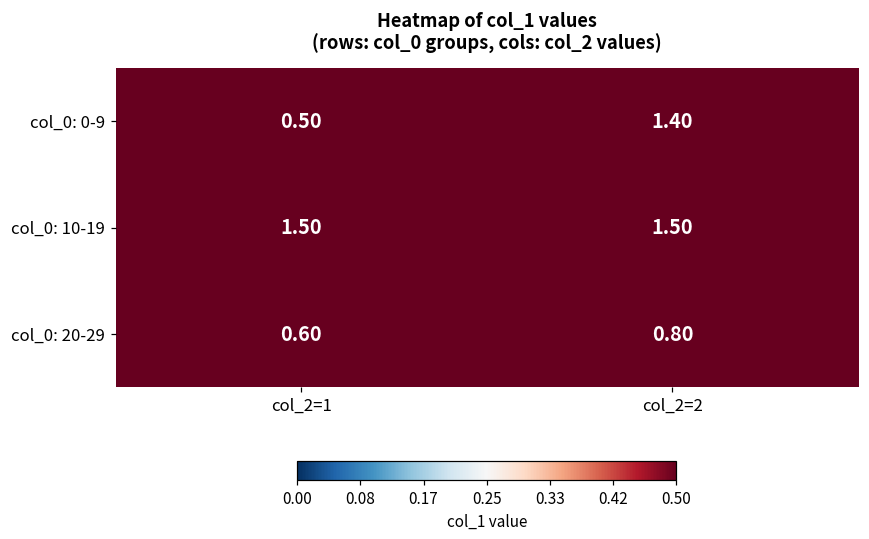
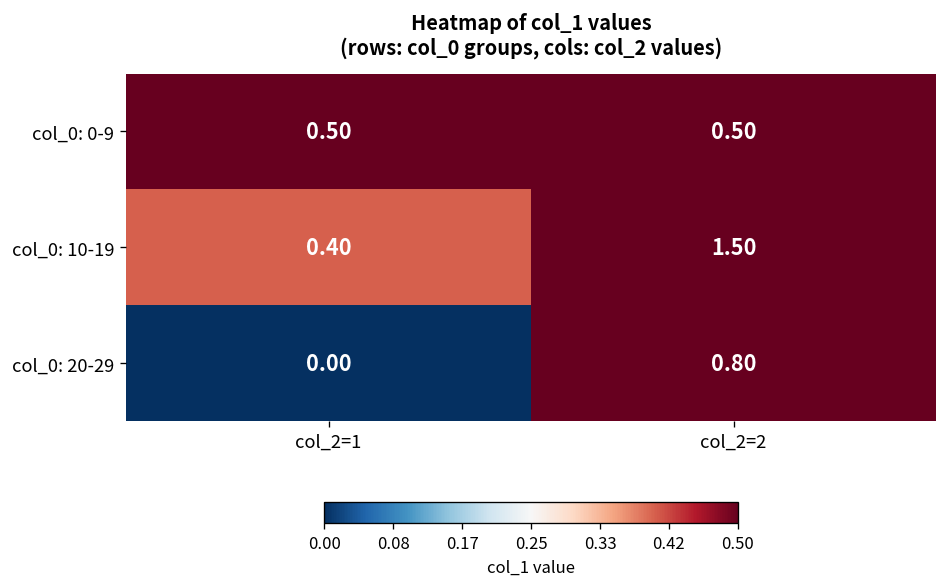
  {
    "col_0: 0-9": {
      "col_2=1": 0.50,
-     "col_2=2": 1.40
+     "col_2=2": 0.50
    },
    "col_0: 10-19": {
-     "col_2=1": 1.50,
+     "col_2=1": 0.40,
      "col_2=2": 1.50
    },
    "col_0: 20-29": {
-     "col_2=1": 0.60,
+     "col_2=1": 0.00,
      "col_2=2": 0.80
    }
  }
